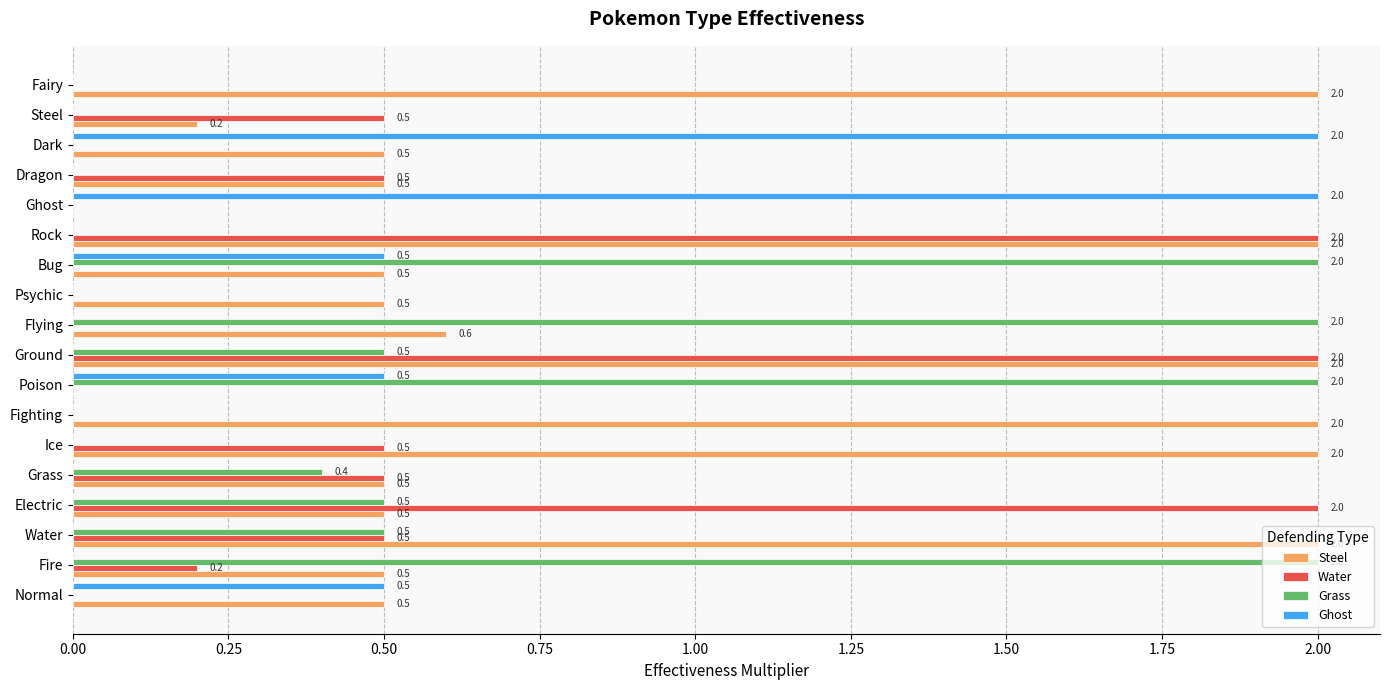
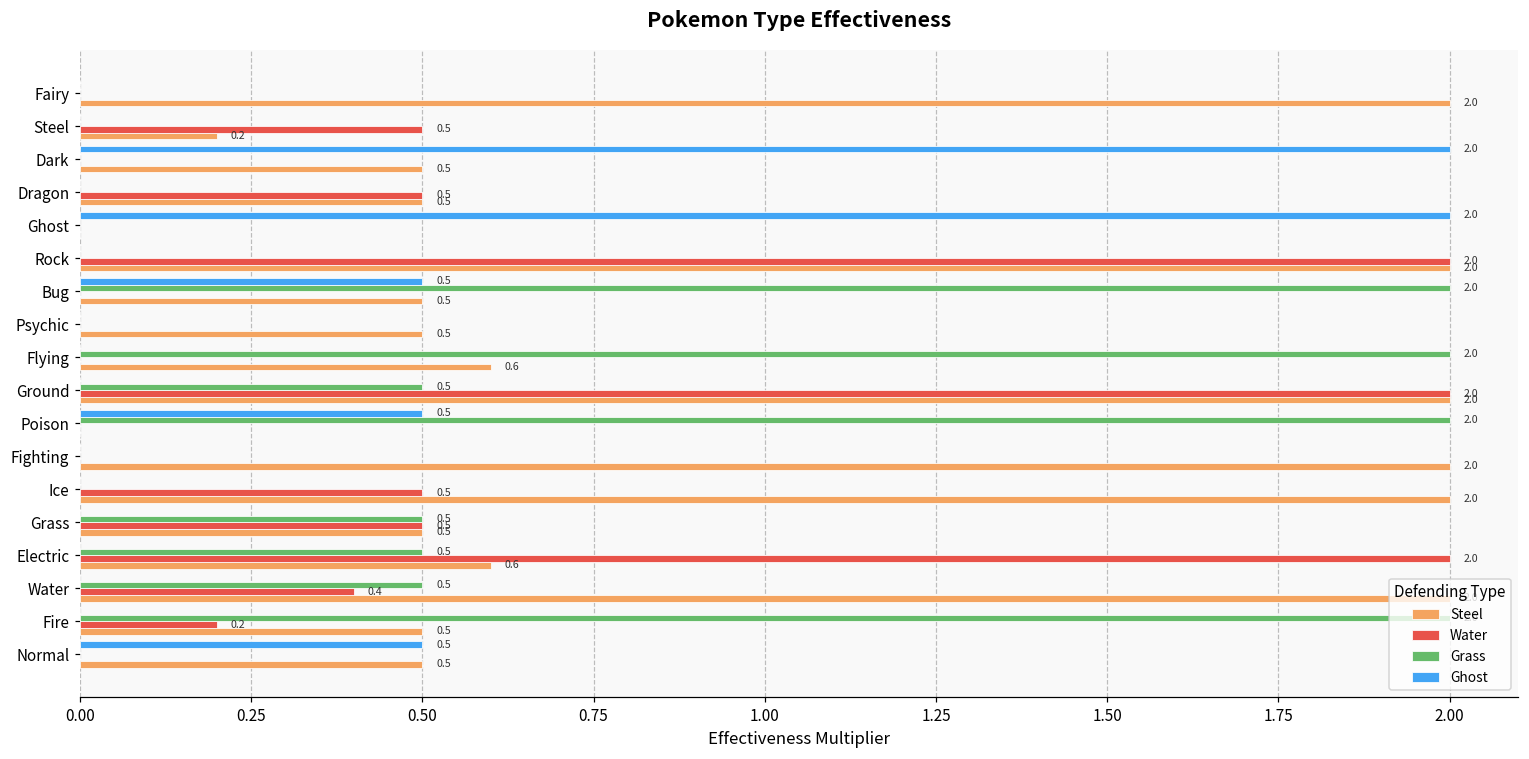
  {
    "Steel": {
      "Fairy": 2.0,
      "Steel": 0.2,
      "Dark": 0.5,
      "Bug": 0.5,
      "Psychic": 0.5,
      "Flying": 0.6,
      "Fighting": 2.0,
      "Ice": 2.0,
-     "Electric": 0.5,
+     "Electric": 0.6,
      "Fire": 0.5,
      "Normal": 0.5
    },
    "Water": {
      "Steel": 0.5,
      "Ice": 0.5,
      "Electric": 2.0,
-     "Water": 0.5,
+     "Water": 0.4,
      "Fire": 0.2
    },
    "Grass": {
      "Bug": 2.0,
      "Flying": 2.0,
      "Ground": 0.5,
      "Poison": 2.0,
-     "Grass": 0.4,
+     "Grass": 0.5,
      "Electric": 0.5,
      "Water": 0.5
    },
    "Ghost": {
      "Dark": 2.0,
      "Ghost": 2.0,
      "Bug": 0.5,
      "Poison": 0.5,
      "Normal": 0.5
    }
  }
